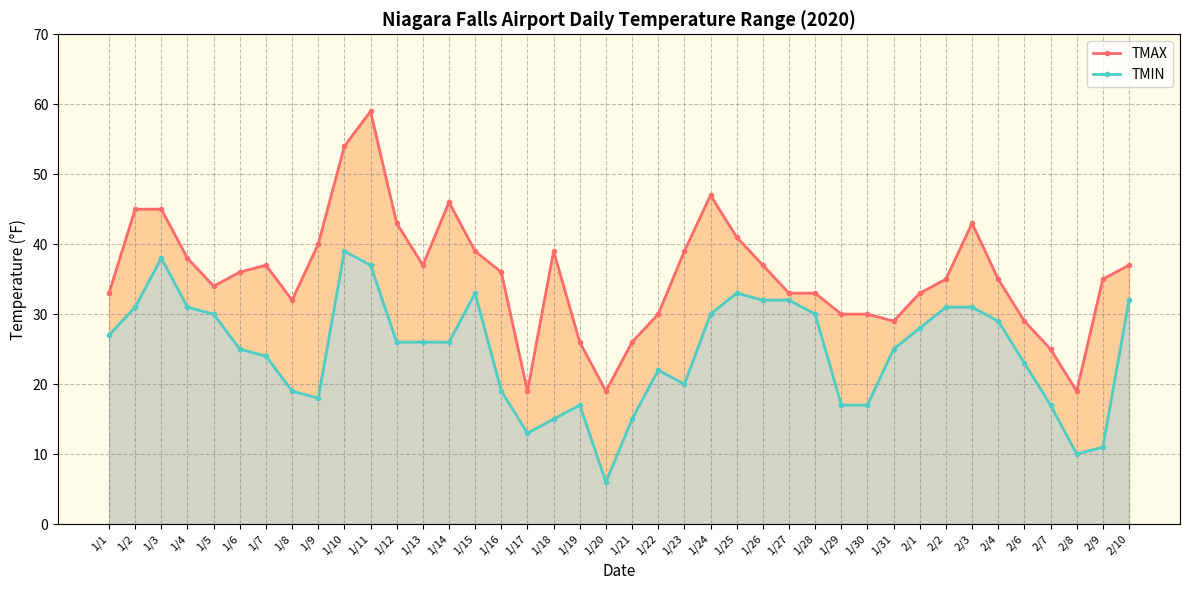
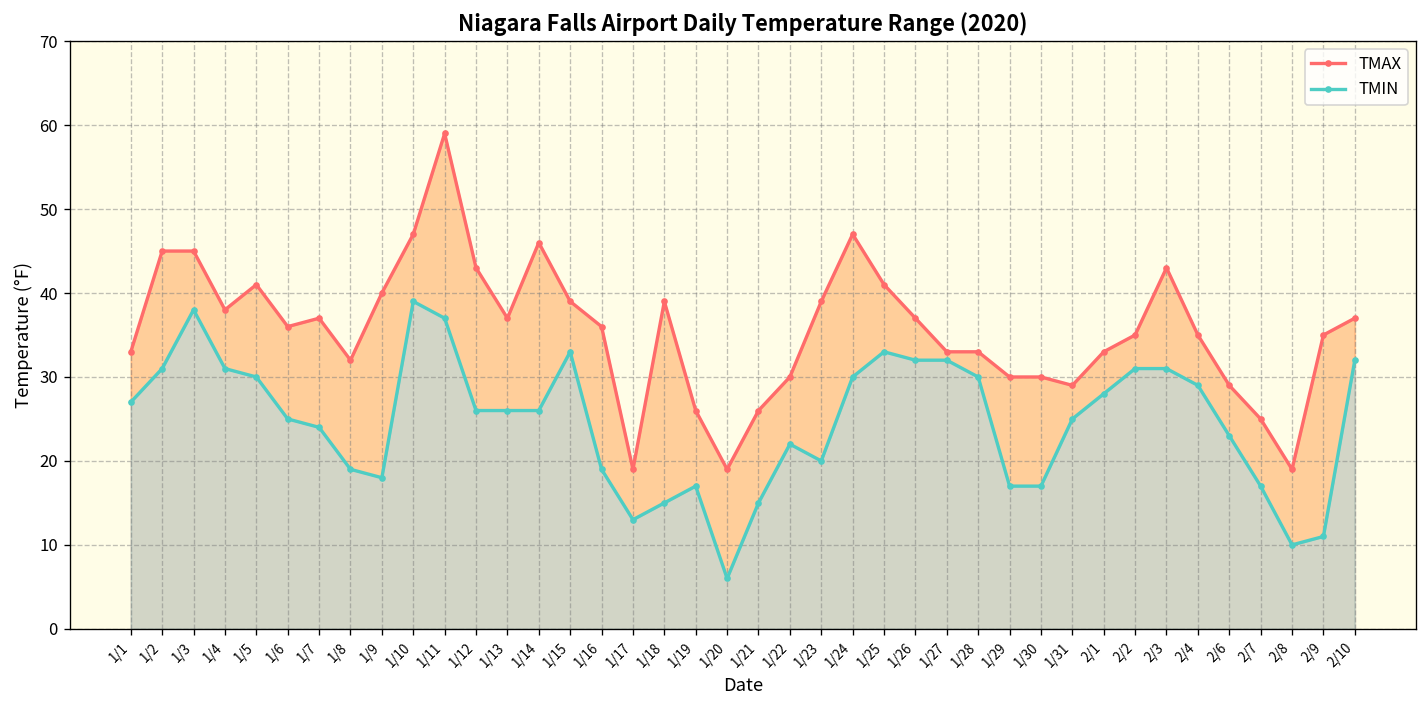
  {
    "TMAX": {
      "1/1": 33,
      "1/2": 45,
      "1/3": 45,
      "1/4": 38,
-     "1/5": 34,
+     "1/5": 41,
      "1/6": 36,
      "1/7": 37,
      "1/8": 32,
      "1/9": 40,
-     "1/10": 54,
+     "1/10": 47,
      "1/11": 59,
      "1/12": 43,
      "1/13": 37,
      "1/14": 46,
      "1/15": 39,
      "1/16": 36,
      "1/17": 19,
      "1/18": 39,
      "1/19": 26,
      "1/20": 19,
      "1/21": 26,
      "1/22": 30,
      "1/23": 39,
      "1/24": 47,
      "1/25": 41,
      "1/26": 37,
      "1/27": 33,
      "1/28": 33,
      "1/29": 30,
      "1/30": 30,
      "1/31": 29,
      "2/1": 33,
      "2/2": 35,
      "2/3": 43,
      "2/4": 35,
      "2/6": 29,
      "2/7": 25,
      "2/8": 19,
      "2/9": 35,
      "2/10": 37
    },
    "TMIN": {
      "1/1": 27,
      "1/2": 31,
      "1/3": 38,
      "1/4": 31,
      "1/5": 30,
      "1/6": 25,
      "1/7": 24,
      "1/8": 19,
      "1/9": 18,
      "1/10": 39,
      "1/11": 37,
      "1/12": 26,
      "1/13": 26,
      "1/14": 26,
      "1/15": 33,
      "1/16": 19,
      "1/17": 13,
      "1/18": 15,
      "1/19": 17,
      "1/20": 6,
      "1/21": 15,
      "1/22": 22,
      "1/23": 20,
      "1/24": 30,
      "1/25": 33,
      "1/26": 32,
      "1/27": 32,
      "1/28": 30,
      "1/29": 17,
      "1/30": 17,
      "1/31": 25,
      "2/1": 28,
      "2/2": 31,
      "2/3": 31,
      "2/4": 29,
      "2/6": 23,
      "2/7": 17,
      "2/8": 10,
      "2/9": 11,
      "2/10": 32
    }
  }
